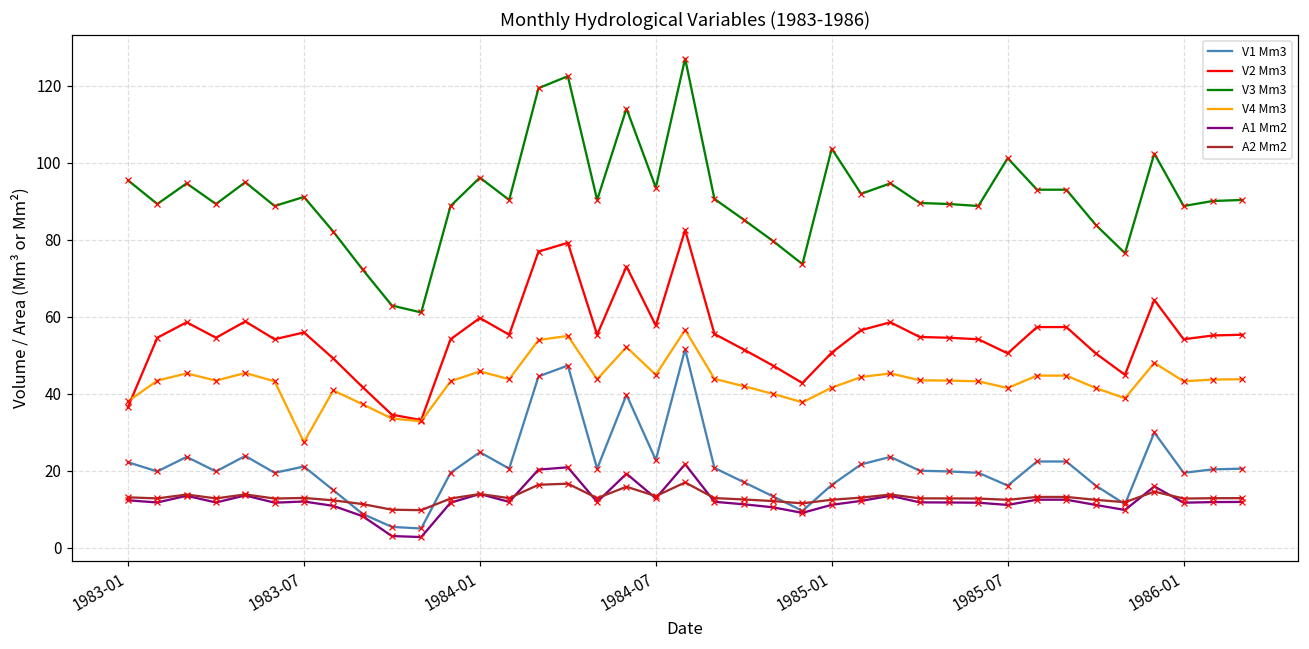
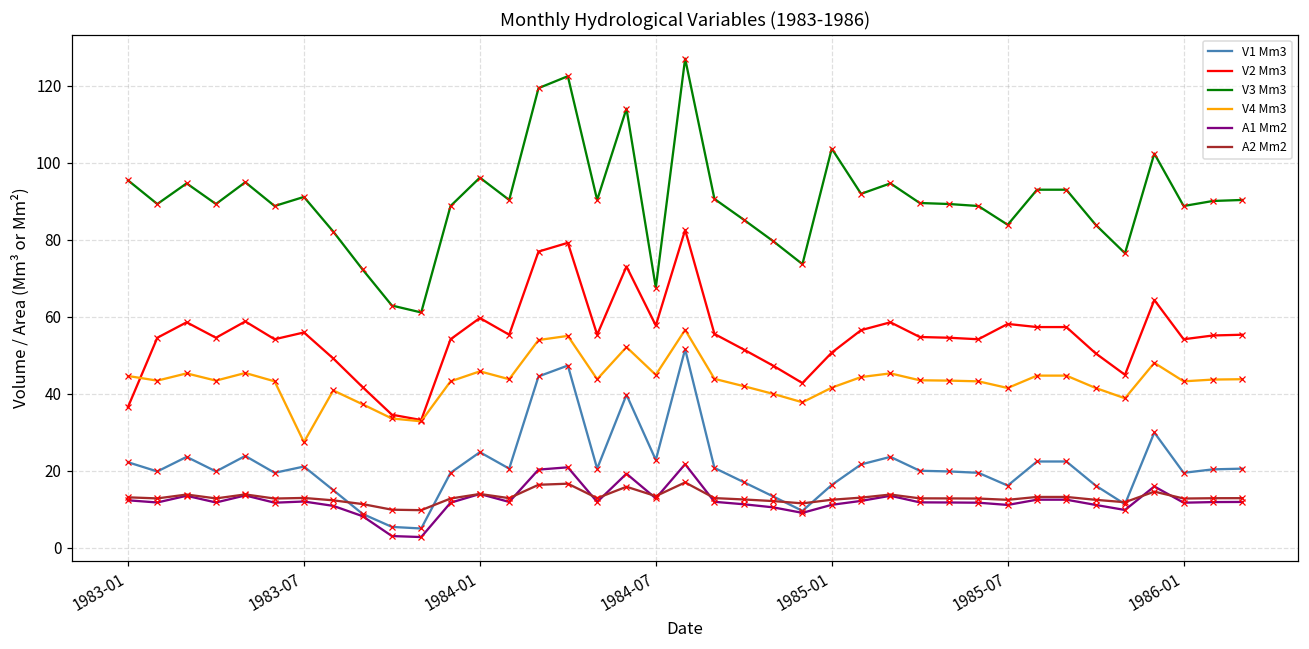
  {
    "V1 Mm3": {
      "1983-01": 22,
      "1983-07": 21,
      "1984-01": 25,
      "1984-07": 23,
      "1985-01": 16,
      "1985-07": 16,
      "1986-01": 19
    },
    "V2 Mm3": {
      "1983-01": 37,
      "1983-07": 56,
      "1984-01": 60,
      "1984-07": 58,
      "1985-01": 51,
-     "1985-07": 51,
+     "1985-07": 58,
      "1986-01": 54
    },
    "V3 Mm3": {
      "1983-01": 95,
      "1983-07": 91,
      "1984-01": 96,
-     "1984-07": 94,
+     "1984-07": 68,
      "1985-01": 104,
-     "1985-07": 101,
+     "1985-07": 84,
      "1986-01": 89
    },
    "V4 Mm3": {
-     "1983-01": 38,
+     "1983-01": 45,
      "1983-07": 27,
      "1984-01": 46,
      "1984-07": 45,
      "1985-01": 42,
      "1985-07": 42,
      "1986-01": 43
    },
    "A1 Mm2": {
      "1983-01": 12,
      "1983-07": 12,
      "1985-01": 11,
      "1985-07": 11,
      "1986-01": 12
    },
    "A2 Mm2": {
      "1983-01": 13,
      "1983-07": 13,
      "1985-01": 13,
      "1985-07": 12,
      "1986-01": 13
    }
  }
